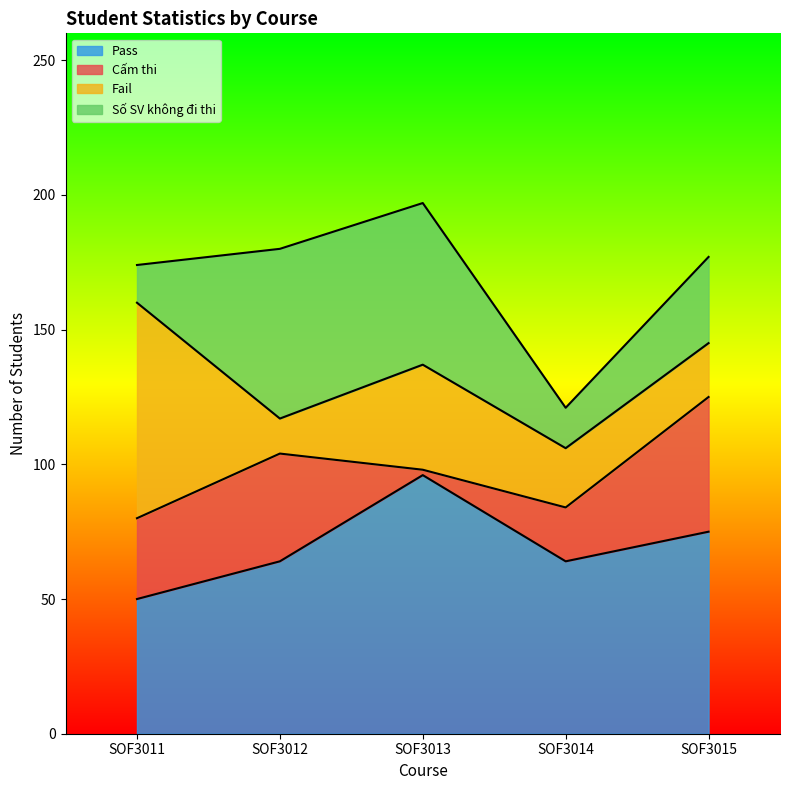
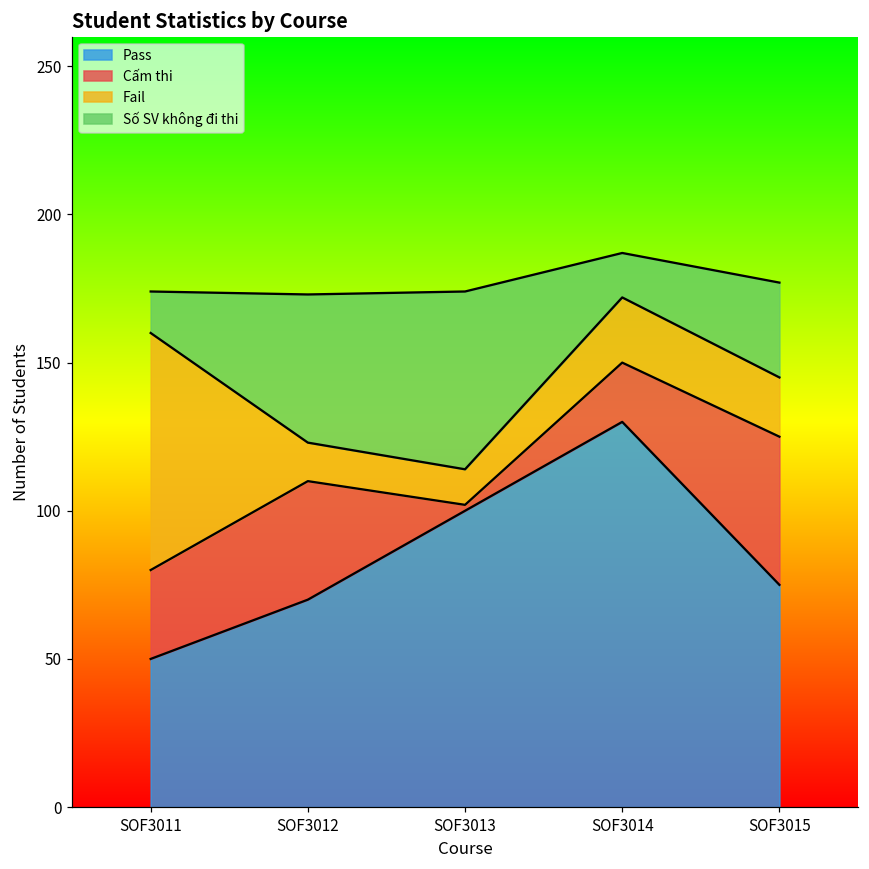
  {
    "Pass": {
      "SOF3011": 50,
-     "SOF3012": 64,
-     "SOF3013": 96,
-     "SOF3014": 64,
+     "SOF3012": 70,
+     "SOF3013": 100,
+     "SOF3014": 130,
      "SOF3015": 75
    },
    "Cấm thi": {
      "SOF3011": 30,
      "SOF3012": 40,
      "SOF3013": 2,
      "SOF3014": 20,
      "SOF3015": 50
    },
    "Fail": {
      "SOF3011": 80,
      "SOF3012": 13,
-     "SOF3013": 39,
+     "SOF3013": 12,
      "SOF3014": 22,
      "SOF3015": 20
    },
    "Số SV không đi thi": {
      "SOF3011": 14,
-     "SOF3012": 63,
+     "SOF3012": 50,
      "SOF3013": 60,
      "SOF3014": 15,
      "SOF3015": 32
    }
  }
